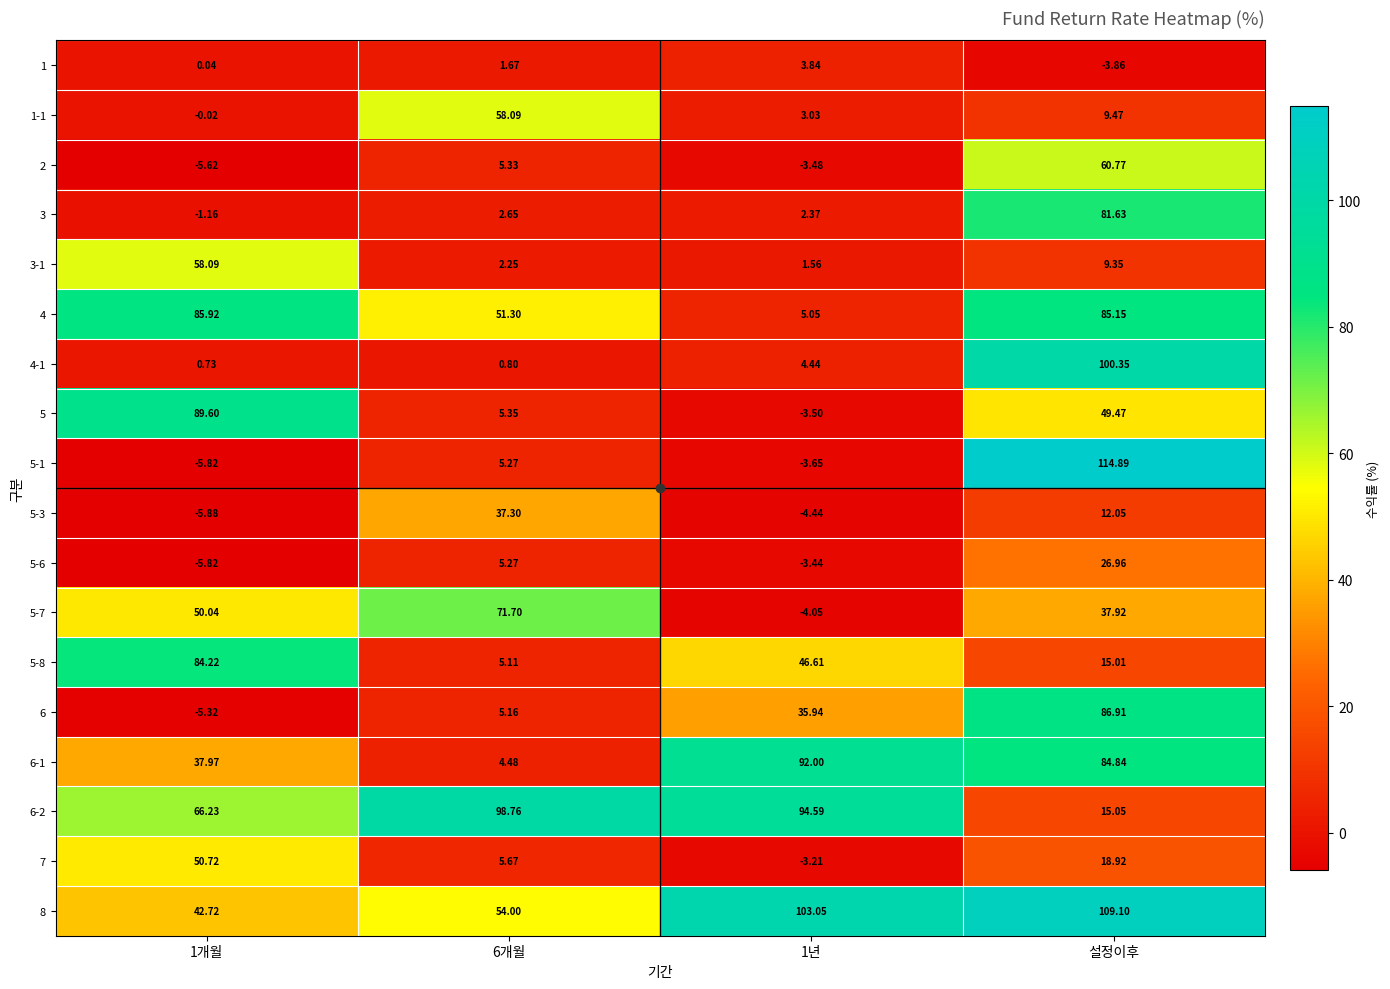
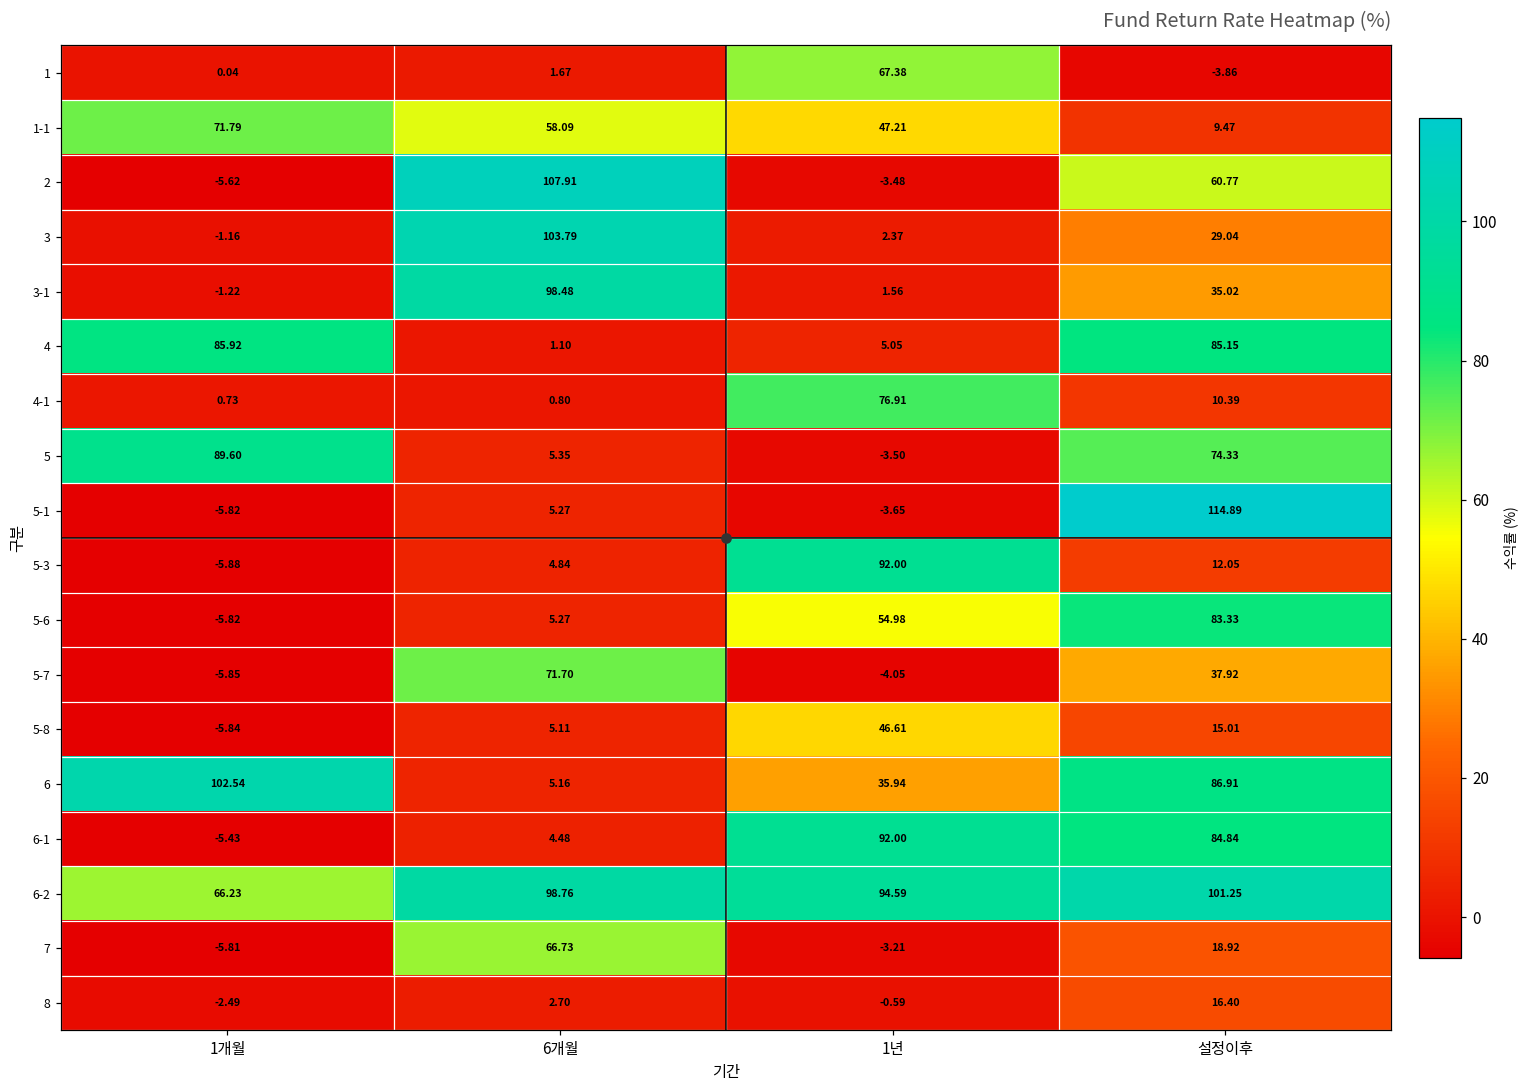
  {
    "1": {
      "1개월": 0.04,
      "6개월": 1.67,
-     "1년": 3.84,
+     "1년": 67.38,
      "설정이후": -3.86
    },
    "1-1": {
-     "1개월": -0.02,
+     "1개월": 71.79,
      "6개월": 58.09,
-     "1년": 3.03,
+     "1년": 47.21,
      "설정이후": 9.47
    },
    "2": {
      "1개월": -5.62,
-     "6개월": 5.33,
+     "6개월": 107.91,
      "1년": -3.48,
      "설정이후": 60.77
    },
    "3": {
      "1개월": -1.16,
-     "6개월": 2.65,
+     "6개월": 103.79,
      "1년": 2.37,
-     "설정이후": 81.63
+     "설정이후": 29.04
    },
    "3-1": {
-     "1개월": 58.09,
-     "6개월": 2.25,
+     "1개월": -1.22,
+     "6개월": 98.48,
      "1년": 1.56,
-     "설정이후": 9.35
+     "설정이후": 35.02
    },
    "4": {
      "1개월": 85.92,
-     "6개월": 51.30,
+     "6개월": 1.10,
      "1년": 5.05,
      "설정이후": 85.15
    },
    "4-1": {
      "1개월": 0.73,
      "6개월": 0.80,
-     "1년": 4.44,
-     "설정이후": 100.35
+     "1년": 76.91,
+     "설정이후": 10.39
    },
    "5": {
      "1개월": 89.60,
      "6개월": 5.35,
      "1년": -3.50,
-     "설정이후": 49.47
+     "설정이후": 74.33
    },
    "5-1": {
      "1개월": -5.82,
      "6개월": 5.27,
      "1년": -3.65,
      "설정이후": 114.89
    },
    "5-3": {
      "1개월": -5.88,
-     "6개월": 37.30,
-     "1년": -4.44,
+     "6개월": 4.84,
+     "1년": 92.00,
      "설정이후": 12.05
    },
    "5-6": {
      "1개월": -5.82,
      "6개월": 5.27,
-     "1년": -3.44,
-     "설정이후": 26.96
+     "1년": 54.98,
+     "설정이후": 83.33
    },
    "5-7": {
-     "1개월": 50.04,
+     "1개월": -5.85,
      "6개월": 71.70,
      "1년": -4.05,
      "설정이후": 37.92
    },
    "5-8": {
-     "1개월": 84.22,
+     "1개월": -5.84,
      "6개월": 5.11,
      "1년": 46.61,
      "설정이후": 15.01
    },
    "6": {
-     "1개월": -5.32,
+     "1개월": 102.54,
      "6개월": 5.16,
      "1년": 35.94,
      "설정이후": 86.91
    },
    "6-1": {
-     "1개월": 37.97,
+     "1개월": -5.43,
      "6개월": 4.48,
      "1년": 92.00,
      "설정이후": 84.84
    },
    "6-2": {
      "1개월": 66.23,
      "6개월": 98.76,
      "1년": 94.59,
-     "설정이후": 15.05
+     "설정이후": 101.25
    },
    "7": {
-     "1개월": 50.72,
-     "6개월": 5.67,
+     "1개월": -5.81,
+     "6개월": 66.73,
      "1년": -3.21,
      "설정이후": 18.92
    },
    "8": {
-     "1개월": 42.72,
-     "6개월": 54.00,
-     "1년": 103.05,
-     "설정이후": 109.10
+     "1개월": -2.49,
+     "6개월": 2.70,
+     "1년": -0.59,
+     "설정이후": 16.40
    }
  }
